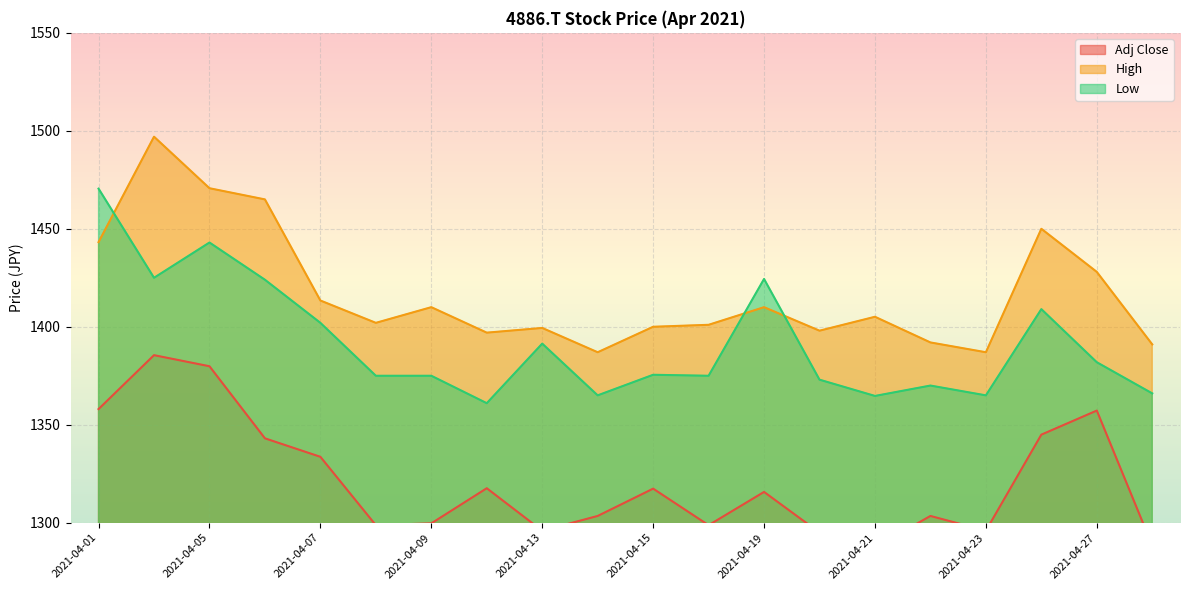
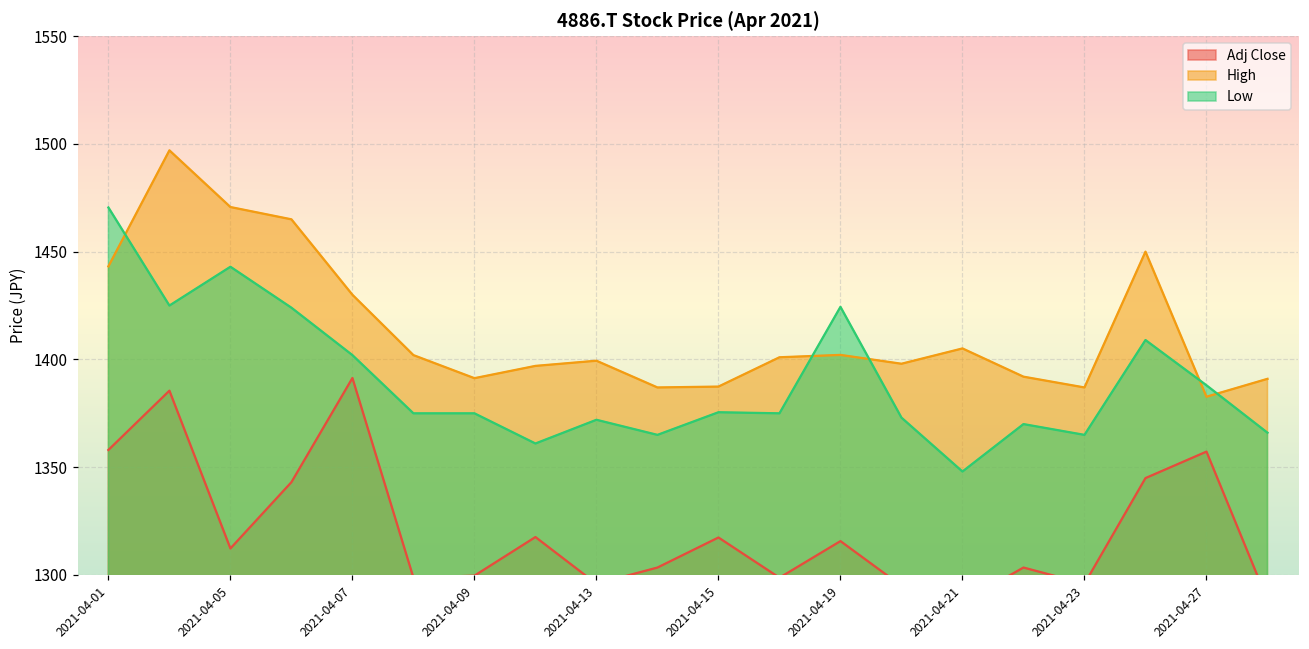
  {
    "Adj Close": {
      "2021-04-01": 1358,
-     "2021-04-05": 1380,
-     "2021-04-07": 1334,
+     "2021-04-05": 1312,
+     "2021-04-07": 1391,
      "2021-04-09": 1300,
      "2021-04-15": 1317,
      "2021-04-19": 1316,
      "2021-04-27": 1357
    },
    "High": {
      "2021-04-01": 1443,
      "2021-04-05": 1471,
-     "2021-04-07": 1413,
-     "2021-04-09": 1410,
+     "2021-04-07": 1430,
+     "2021-04-09": 1391,
      "2021-04-13": 1399,
-     "2021-04-15": 1400,
-     "2021-04-19": 1410,
+     "2021-04-15": 1387,
+     "2021-04-19": 1402,
      "2021-04-21": 1405,
      "2021-04-23": 1387,
-     "2021-04-27": 1428
+     "2021-04-27": 1383
    },
    "Low": {
      "2021-04-01": 1471,
      "2021-04-05": 1443,
      "2021-04-07": 1402,
      "2021-04-09": 1375,
-     "2021-04-13": 1391,
+     "2021-04-13": 1372,
      "2021-04-15": 1376,
      "2021-04-19": 1424,
-     "2021-04-21": 1365,
+     "2021-04-21": 1348,
      "2021-04-23": 1365,
-     "2021-04-27": 1382
+     "2021-04-27": 1388
    }
  }
